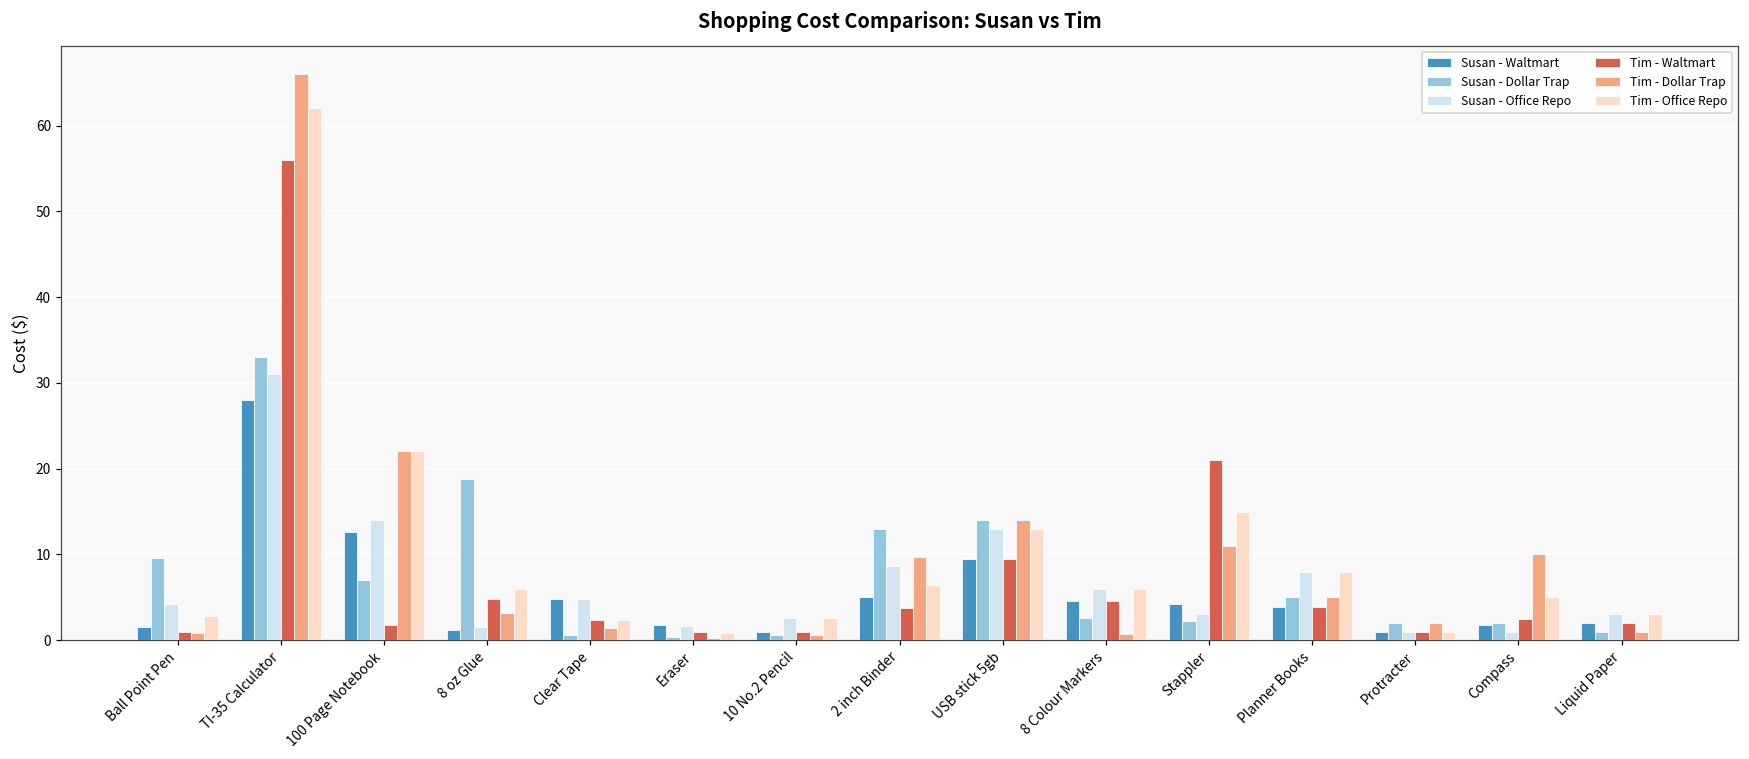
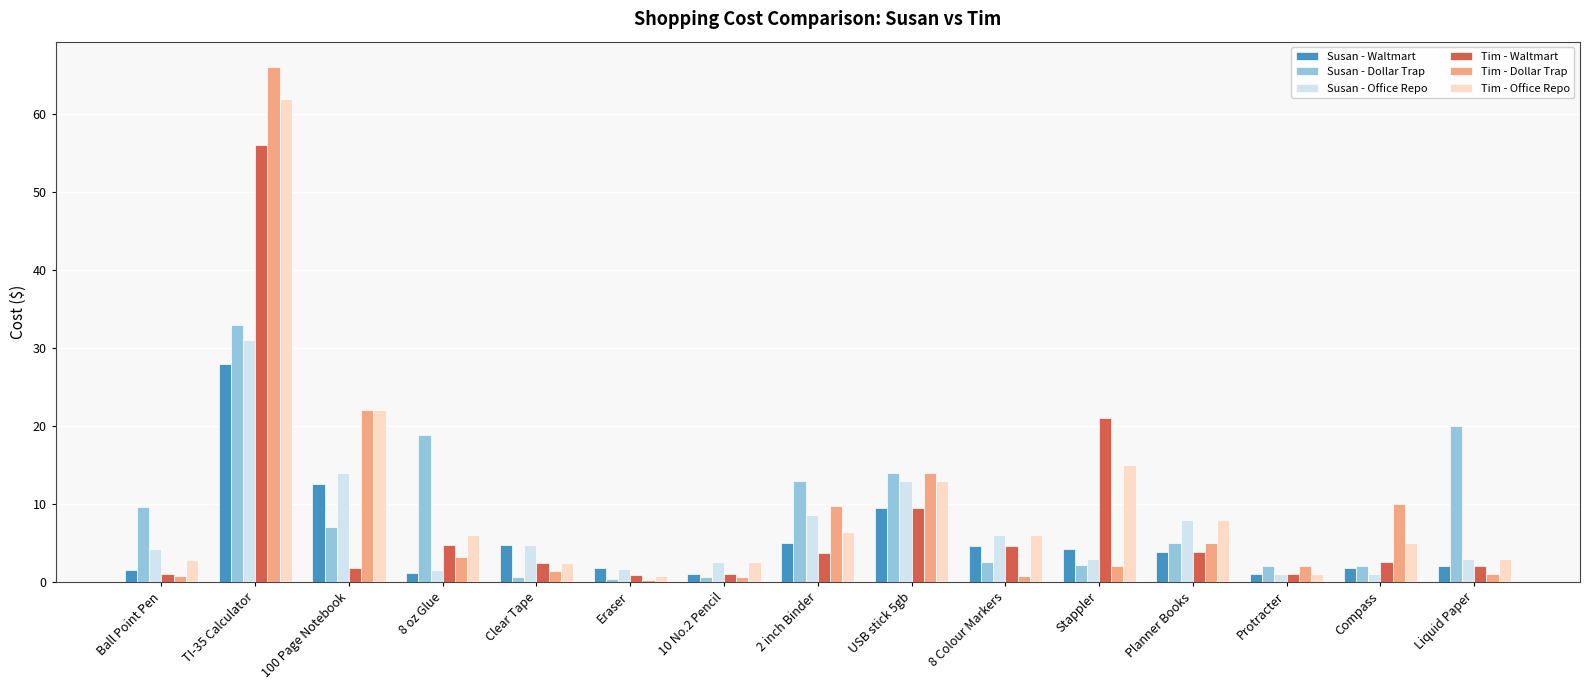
  {
    "Susan - Waltmart": {
      "Ball Point Pen": 2,
      "TI-35 Calculator": 28,
      "100 Page Notebook": 13,
      "8 oz Glue": 1,
      "Clear Tape": 5,
      "Eraser": 2,
      "10 No.2 Pencil": 1,
      "2 inch Binder": 5,
      "USB stick 5gb": 10,
      "8 Colour Markers": 5,
      "Stappler": 4,
      "Planner Books": 4,
      "Protracter": 1,
      "Compass": 2,
      "Liquid Paper": 2
    },
    "Susan - Dollar Trap": {
      "Ball Point Pen": 10,
      "TI-35 Calculator": 33,
      "100 Page Notebook": 7,
      "8 oz Glue": 19,
      "Clear Tape": 1,
      "Eraser": 0,
      "10 No.2 Pencil": 1,
      "2 inch Binder": 13,
      "USB stick 5gb": 14,
      "8 Colour Markers": 3,
      "Stappler": 2,
      "Planner Books": 5,
      "Protracter": 2,
      "Compass": 2,
-     "Liquid Paper": 1
+     "Liquid Paper": 20
    },
    "Susan - Office Repo": {
      "Ball Point Pen": 4,
      "TI-35 Calculator": 31,
      "100 Page Notebook": 14,
      "8 oz Glue": 2,
      "Clear Tape": 5,
      "Eraser": 2,
      "10 No.2 Pencil": 3,
      "2 inch Binder": 9,
      "USB stick 5gb": 13,
      "8 Colour Markers": 6,
      "Stappler": 3,
      "Planner Books": 8,
      "Protracter": 1,
      "Compass": 1,
      "Liquid Paper": 3
    },
    "Tim - Waltmart": {
      "Ball Point Pen": 1,
      "TI-35 Calculator": 56,
      "100 Page Notebook": 2,
      "8 oz Glue": 5,
      "Clear Tape": 2,
      "Eraser": 1,
      "10 No.2 Pencil": 1,
      "2 inch Binder": 4,
      "USB stick 5gb": 10,
      "8 Colour Markers": 5,
      "Stappler": 21,
      "Planner Books": 4,
      "Protracter": 1,
      "Compass": 3,
      "Liquid Paper": 2
    },
    "Tim - Dollar Trap": {
      "Ball Point Pen": 1,
      "TI-35 Calculator": 66,
      "100 Page Notebook": 22,
      "8 oz Glue": 3,
      "Clear Tape": 1,
      "10 No.2 Pencil": 1,
      "2 inch Binder": 10,
      "USB stick 5gb": 14,
      "8 Colour Markers": 1,
-     "Stappler": 11,
+     "Stappler": 2,
      "Planner Books": 5,
      "Protracter": 2,
      "Compass": 10,
      "Liquid Paper": 1
    },
    "Tim - Office Repo": {
      "Ball Point Pen": 3,
      "TI-35 Calculator": 62,
      "100 Page Notebook": 22,
      "8 oz Glue": 6,
      "Clear Tape": 2,
      "Eraser": 1,
      "10 No.2 Pencil": 3,
      "2 inch Binder": 6,
      "USB stick 5gb": 13,
      "8 Colour Markers": 6,
      "Stappler": 15,
      "Planner Books": 8,
      "Protracter": 1,
      "Compass": 5,
      "Liquid Paper": 3
    }
  }
